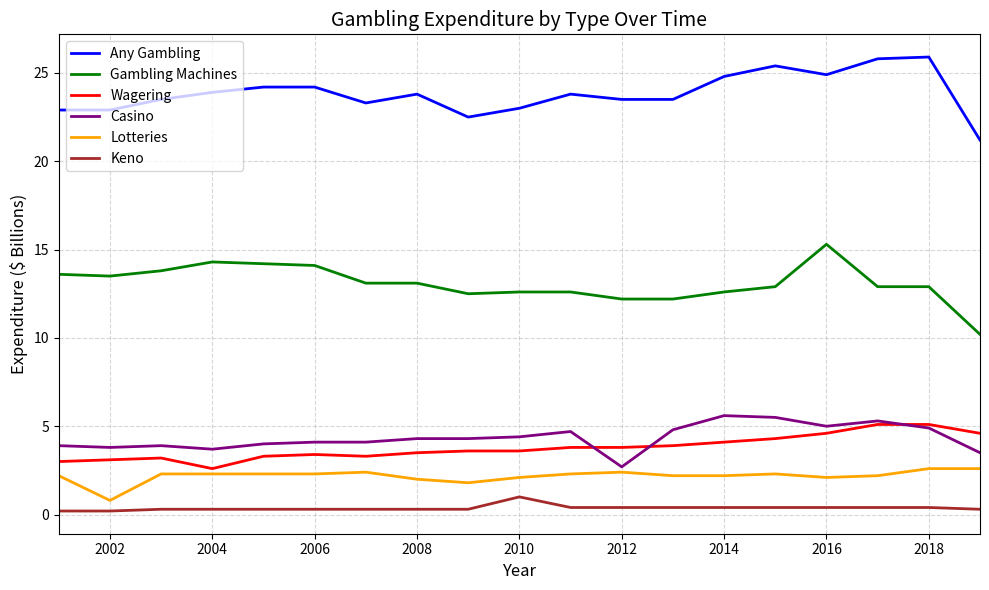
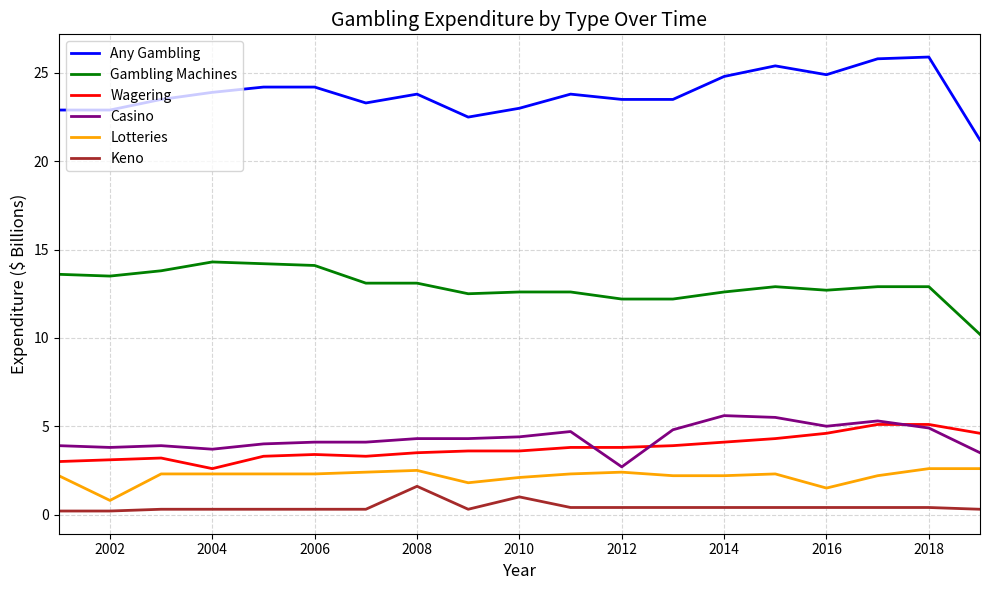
  {
    "Any Gambling": {
      "2006": 24.2,
      "2008": 23.8,
      "2010": 23.0,
      "2012": 23.5,
      "2014": 24.8,
      "2016": 24.9,
      "2018": 25.9
    },
    "Gambling Machines": {
      "2002": 13.5,
      "2004": 14.3,
      "2006": 14.1,
      "2008": 13.1,
      "2010": 12.6,
      "2012": 12.2,
      "2014": 12.6,
-     "2016": 15.3,
+     "2016": 12.7,
      "2018": 12.9
    },
    "Wagering": {
      "2002": 3.1,
      "2004": 2.6,
      "2006": 3.4,
      "2008": 3.5,
      "2010": 3.6,
      "2012": 3.8,
      "2014": 4.1,
      "2016": 4.6,
      "2018": 5.1
    },
    "Casino": {
      "2002": 3.8,
      "2004": 3.7,
      "2006": 4.1,
      "2008": 4.3,
      "2010": 4.4,
      "2012": 2.7,
      "2014": 5.6,
      "2016": 5.0,
      "2018": 4.9
    },
    "Lotteries": {
      "2002": 0.8,
      "2004": 2.3,
      "2006": 2.3,
-     "2008": 2.0,
+     "2008": 2.5,
      "2010": 2.1,
      "2012": 2.4,
      "2014": 2.2,
-     "2016": 2.1,
+     "2016": 1.5,
      "2018": 2.6
    },
    "Keno": {
      "2002": 0.2,
      "2004": 0.3,
      "2006": 0.3,
-     "2008": 0.3,
+     "2008": 1.6,
      "2010": 1.0,
      "2012": 0.4,
      "2014": 0.4,
      "2016": 0.4,
      "2018": 0.4
    }
  }
